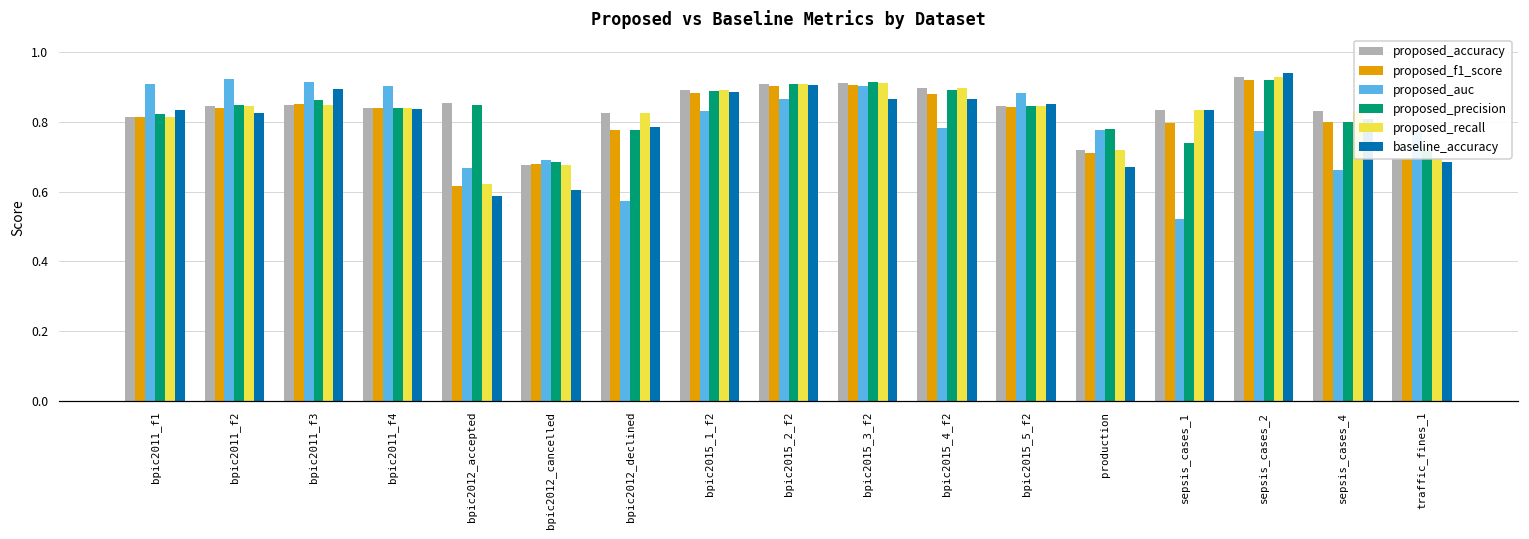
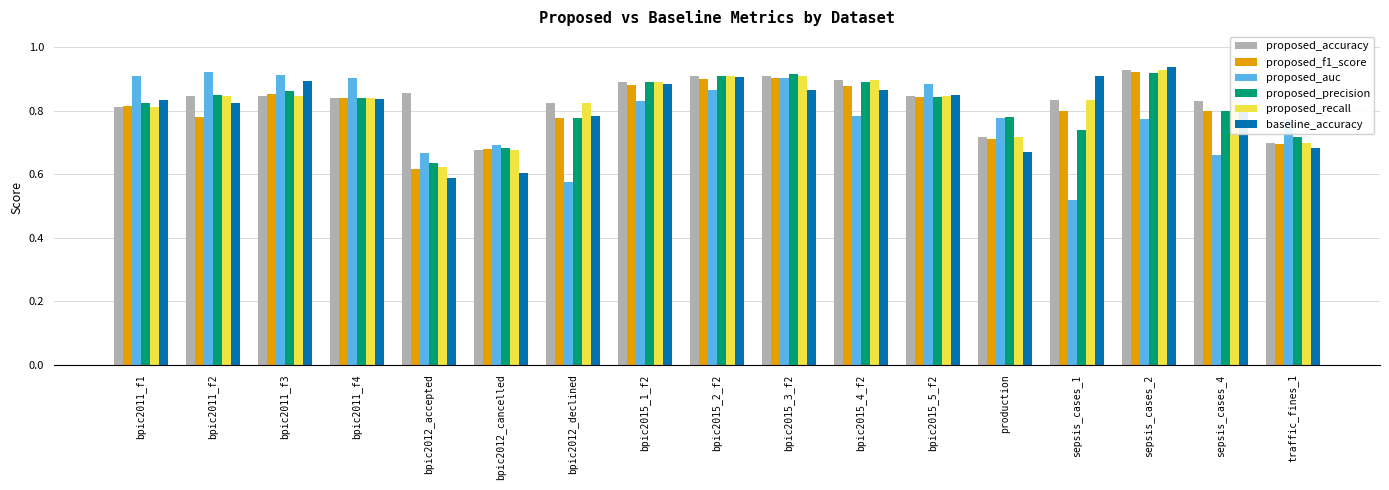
  {
    "proposed_accuracy": {
      "bpic2011_f1": 0.81,
      "bpic2011_f2": 0.85,
      "bpic2011_f3": 0.85,
      "bpic2011_f4": 0.84,
      "bpic2012_accepted": 0.85,
      "bpic2012_cancelled": 0.68,
      "bpic2012_declined": 0.82,
      "bpic2015_1_f2": 0.89,
      "bpic2015_2_f2": 0.91,
      "bpic2015_3_f2": 0.91,
      "bpic2015_4_f2": 0.90,
      "bpic2015_5_f2": 0.84,
      "production": 0.72,
      "sepsis_cases_1": 0.83,
      "sepsis_cases_2": 0.93,
      "sepsis_cases_4": 0.83,
      "traffic_fines_1": 0.70
    },
    "proposed_f1_score": {
      "bpic2011_f1": 0.81,
-     "bpic2011_f2": 0.84,
+     "bpic2011_f2": 0.78,
      "bpic2011_f3": 0.85,
      "bpic2011_f4": 0.84,
      "bpic2012_accepted": 0.62,
      "bpic2012_cancelled": 0.68,
      "bpic2012_declined": 0.78,
      "bpic2015_1_f2": 0.88,
      "bpic2015_2_f2": 0.90,
      "bpic2015_3_f2": 0.90,
      "bpic2015_4_f2": 0.88,
      "bpic2015_5_f2": 0.84,
      "production": 0.71,
      "sepsis_cases_1": 0.80,
      "sepsis_cases_2": 0.92,
      "sepsis_cases_4": 0.80,
      "traffic_fines_1": 0.69
    },
    "proposed_auc": {
      "bpic2011_f1": 0.91,
      "bpic2011_f2": 0.92,
      "bpic2011_f3": 0.91,
      "bpic2011_f4": 0.90,
      "bpic2012_accepted": 0.67,
      "bpic2012_cancelled": 0.69,
      "bpic2012_declined": 0.57,
      "bpic2015_1_f2": 0.83,
      "bpic2015_2_f2": 0.86,
      "bpic2015_3_f2": 0.90,
      "bpic2015_4_f2": 0.78,
      "bpic2015_5_f2": 0.88,
      "production": 0.78,
      "sepsis_cases_1": 0.52,
      "sepsis_cases_2": 0.77,
      "sepsis_cases_4": 0.66
    },
    "proposed_precision": {
      "bpic2011_f1": 0.82,
      "bpic2011_f2": 0.85,
      "bpic2011_f3": 0.86,
      "bpic2011_f4": 0.84,
-     "bpic2012_accepted": 0.85,
+     "bpic2012_accepted": 0.63,
      "bpic2012_cancelled": 0.68,
      "bpic2012_declined": 0.78,
      "bpic2015_1_f2": 0.89,
      "bpic2015_2_f2": 0.91,
      "bpic2015_3_f2": 0.91,
      "bpic2015_4_f2": 0.89,
      "bpic2015_5_f2": 0.84,
      "production": 0.78,
      "sepsis_cases_1": 0.74,
      "sepsis_cases_2": 0.92,
      "sepsis_cases_4": 0.80,
      "traffic_fines_1": 0.72
    },
    "proposed_recall": {
      "bpic2011_f1": 0.81,
      "bpic2011_f2": 0.85,
      "bpic2011_f3": 0.85,
      "bpic2011_f4": 0.84,
      "bpic2012_accepted": 0.62,
      "bpic2012_cancelled": 0.68,
      "bpic2012_declined": 0.82,
      "bpic2015_1_f2": 0.89,
      "bpic2015_2_f2": 0.91,
      "bpic2015_3_f2": 0.91,
      "bpic2015_4_f2": 0.90,
      "bpic2015_5_f2": 0.84,
      "production": 0.72,
      "sepsis_cases_1": 0.83,
      "sepsis_cases_2": 0.93,
      "traffic_fines_1": 0.70
    },
    "baseline_accuracy": {
      "bpic2011_f1": 0.83,
      "bpic2011_f2": 0.83,
      "bpic2011_f3": 0.89,
      "bpic2011_f4": 0.84,
      "bpic2012_accepted": 0.59,
      "bpic2012_cancelled": 0.60,
      "bpic2012_declined": 0.78,
      "bpic2015_1_f2": 0.89,
      "bpic2015_2_f2": 0.91,
      "bpic2015_3_f2": 0.86,
      "bpic2015_4_f2": 0.86,
      "bpic2015_5_f2": 0.85,
      "production": 0.67,
-     "sepsis_cases_1": 0.83,
+     "sepsis_cases_1": 0.91,
      "sepsis_cases_2": 0.94,
      "traffic_fines_1": 0.68
    }
  }
